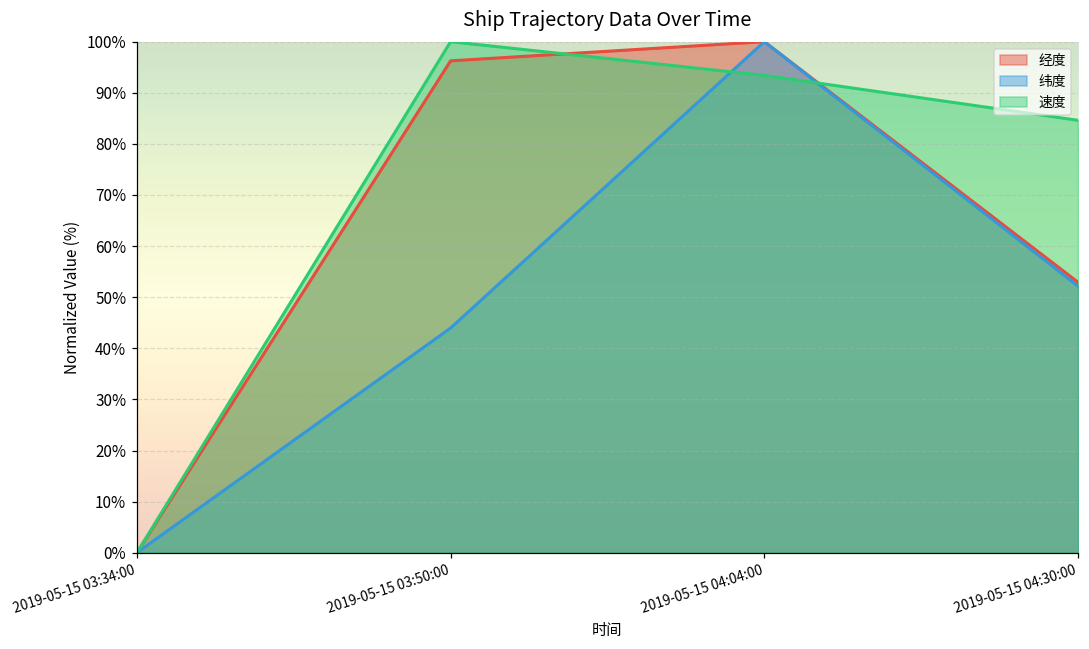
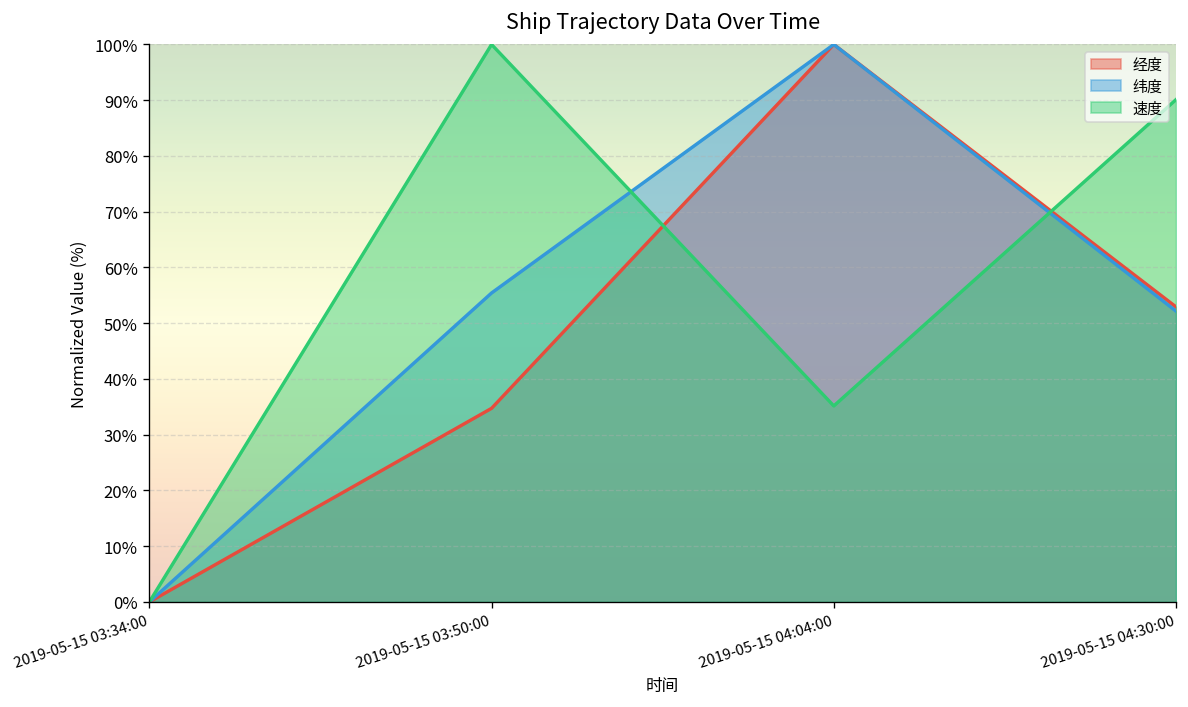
  {
    "经度": {
-     "2019-05-15 03:50:00": "96%",
+     "2019-05-15 03:50:00": "35%",
      "2019-05-15 04:30:00": "53%"
    },
    "纬度": {
-     "2019-05-15 03:50:00": "44%",
+     "2019-05-15 03:50:00": "55%",
      "2019-05-15 04:30:00": "52%"
    },
    "速度": {
      "2019-05-15 03:50:00": "100%",
-     "2019-05-15 04:04:00": "93%",
-     "2019-05-15 04:30:00": "85%"
+     "2019-05-15 04:04:00": "35%",
+     "2019-05-15 04:30:00": "90%"
    }
  }
